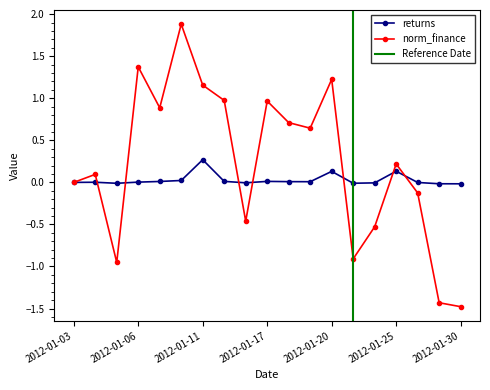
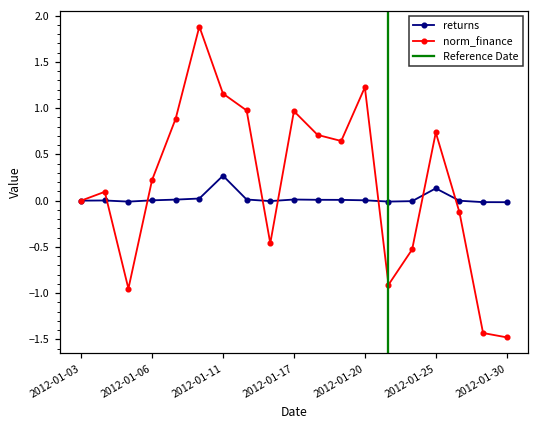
  {
    "returns": {
      "2012-01-06": 0.0,
      "2012-01-11": 0.3,
      "2012-01-17": 0.0,
-     "2012-01-20": 0.1,
+     "2012-01-20": 0.0,
      "2012-01-25": 0.1,
      "2012-01-30": 0.0
    },
    "norm_finance": {
-     "2012-01-06": 1.4,
+     "2012-01-06": 0.2,
      "2012-01-11": 1.2,
      "2012-01-17": 1.0,
      "2012-01-20": 1.2,
-     "2012-01-25": 0.2,
+     "2012-01-25": 0.7,
      "2012-01-30": -1.5
    }
  }
